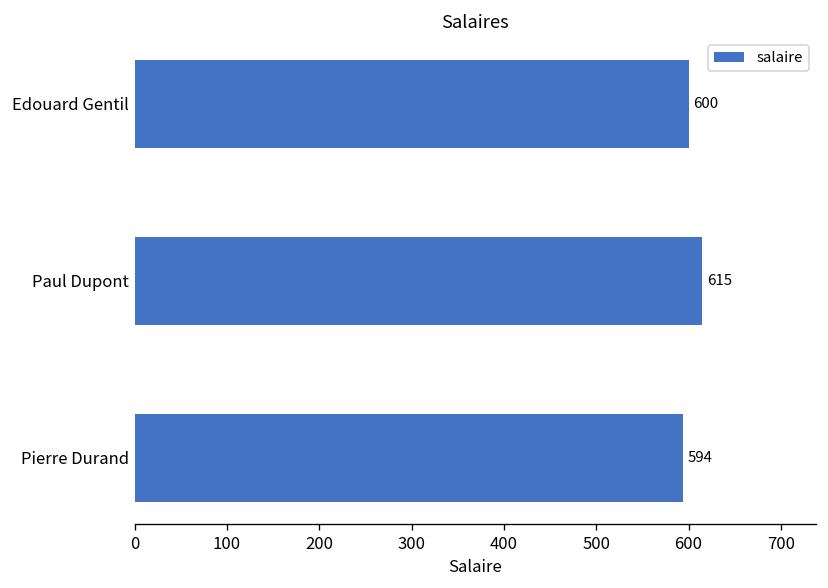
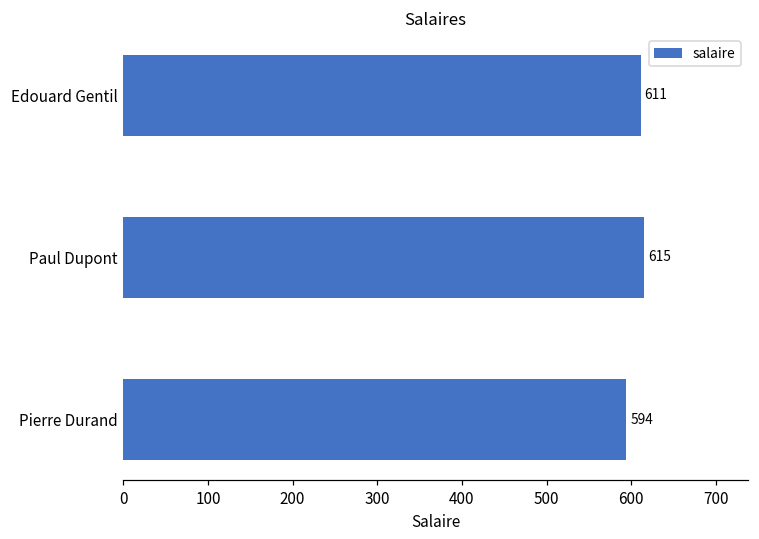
  {
-   "Edouard Gentil": 600,
+   "Edouard Gentil": 611,
    "Paul Dupont": 615,
    "Pierre Durand": 594
  }
